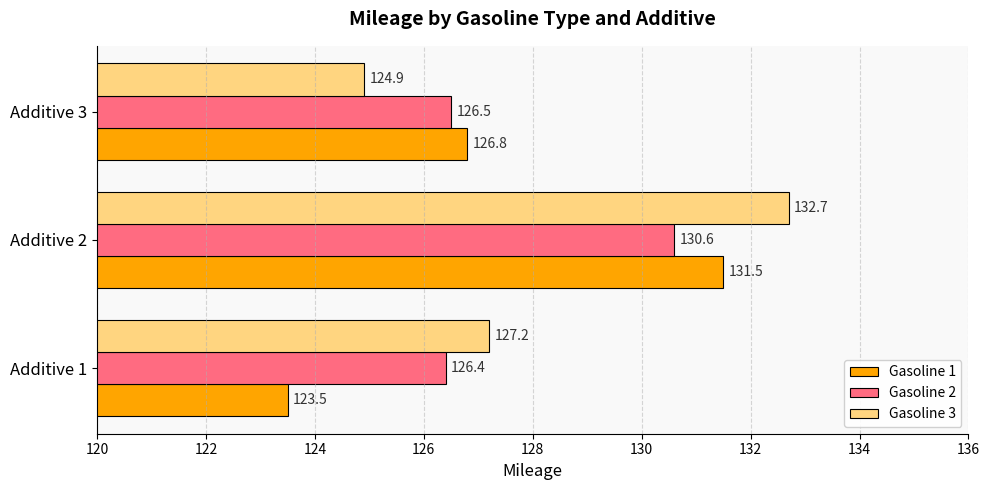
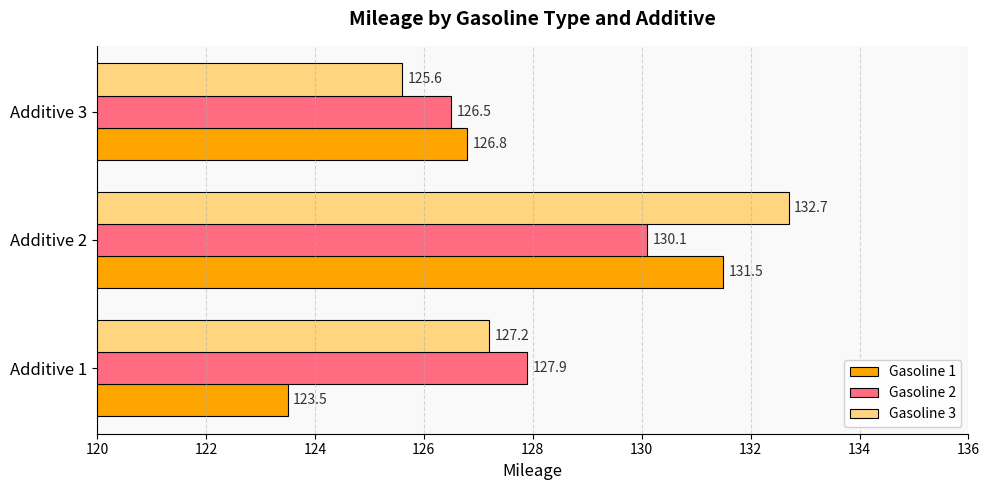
  {
    "Gasoline 1": {
      "Additive 3": 126.8,
      "Additive 2": 131.5,
      "Additive 1": 123.5
    },
    "Gasoline 2": {
      "Additive 3": 126.5,
-     "Additive 2": 130.6,
-     "Additive 1": 126.4
+     "Additive 2": 130.1,
+     "Additive 1": 127.9
    },
    "Gasoline 3": {
-     "Additive 3": 124.9,
+     "Additive 3": 125.6,
      "Additive 2": 132.7,
      "Additive 1": 127.2
    }
  }
